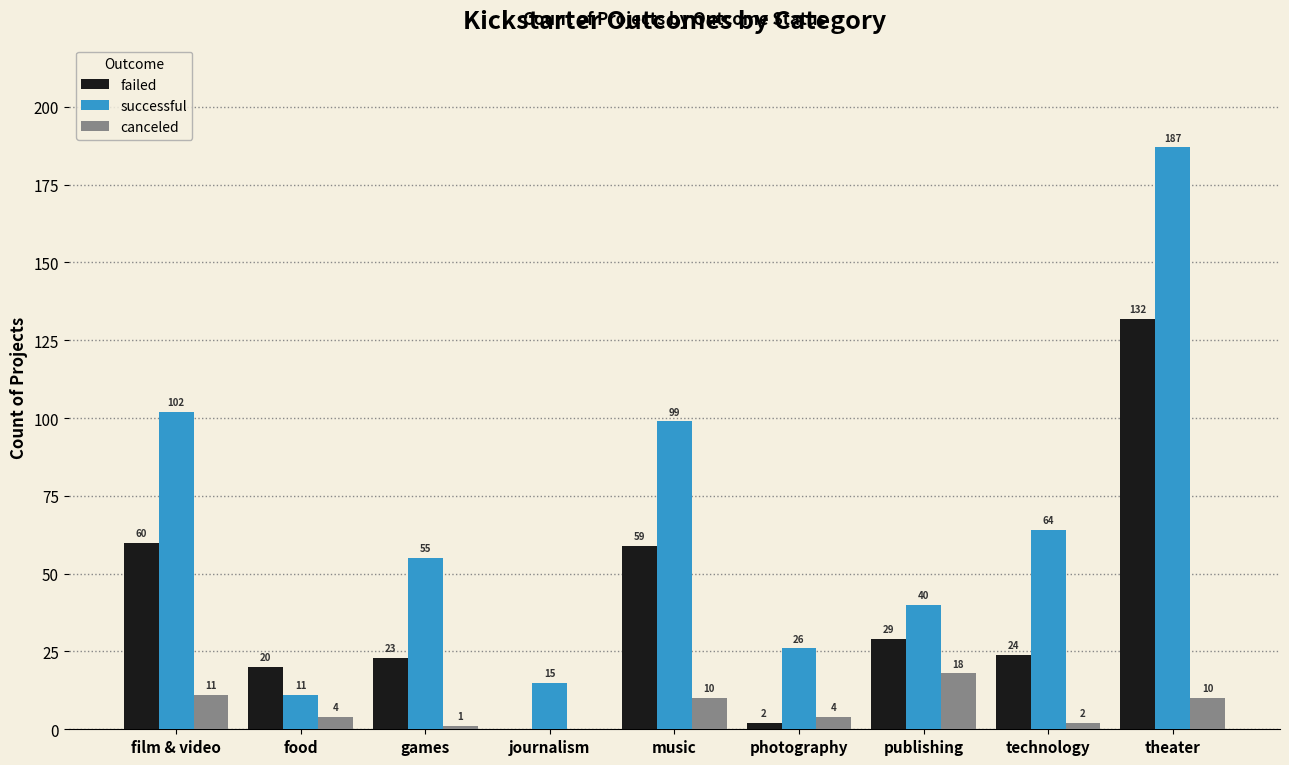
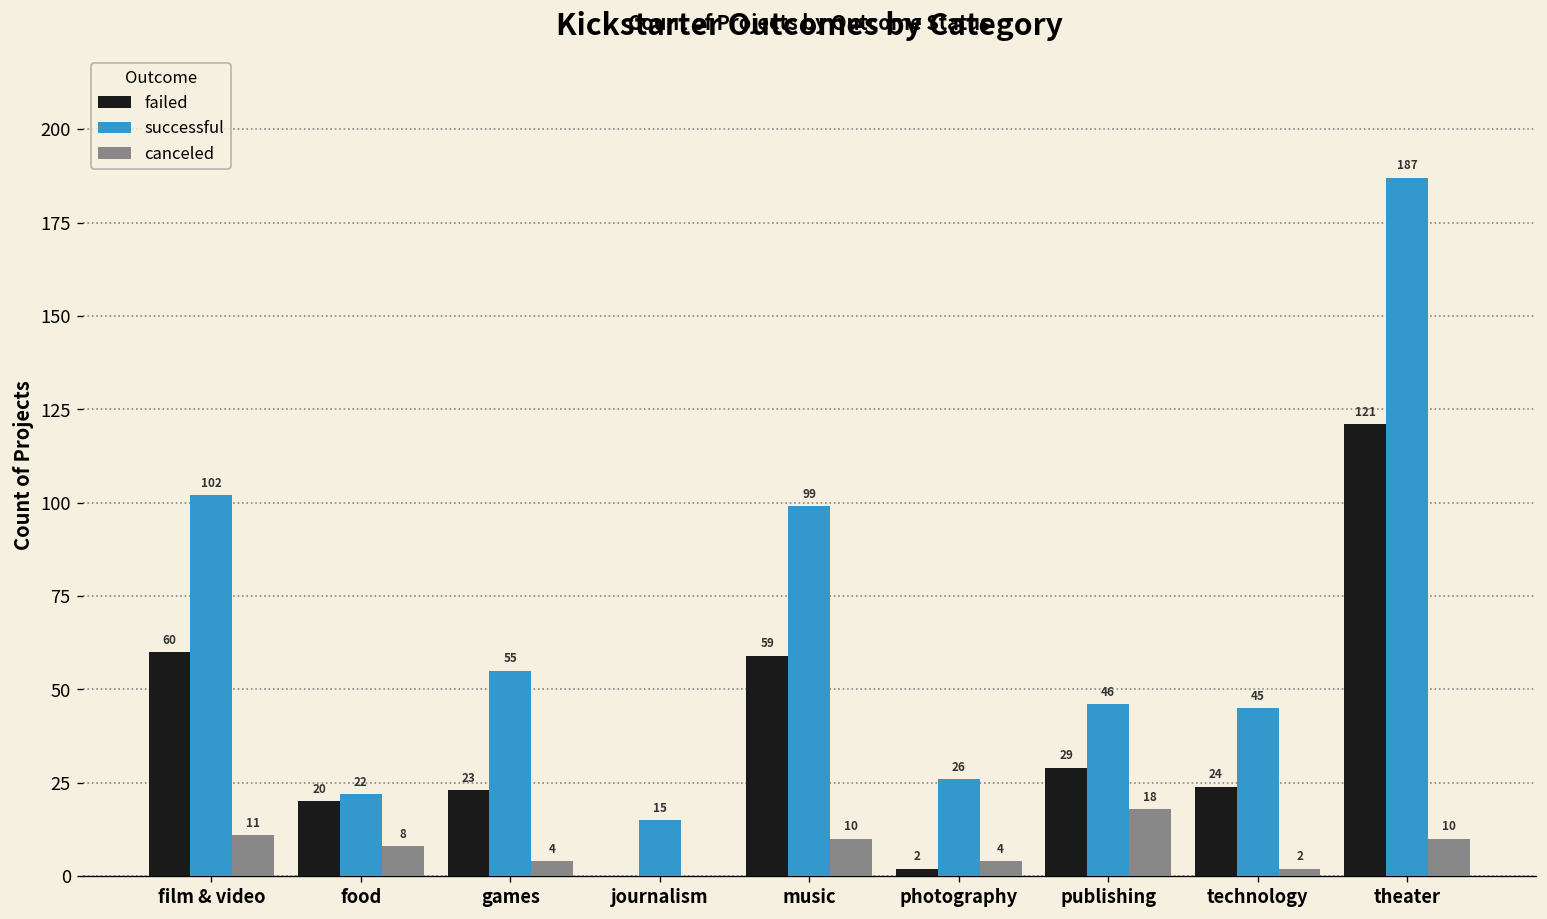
  {
    "failed": {
      "film & video": 60,
      "food": 20,
      "games": 23,
      "music": 59,
      "photography": 2,
      "publishing": 29,
      "technology": 24,
-     "theater": 132
+     "theater": 121
    },
    "successful": {
      "film & video": 102,
-     "food": 11,
+     "food": 22,
      "games": 55,
      "journalism": 15,
      "music": 99,
      "photography": 26,
-     "publishing": 40,
-     "technology": 64,
+     "publishing": 46,
+     "technology": 45,
      "theater": 187
    },
    "canceled": {
      "film & video": 11,
-     "food": 4,
-     "games": 1,
+     "food": 8,
+     "games": 4,
      "music": 10,
      "photography": 4,
      "publishing": 18,
      "technology": 2,
      "theater": 10
    }
  }
